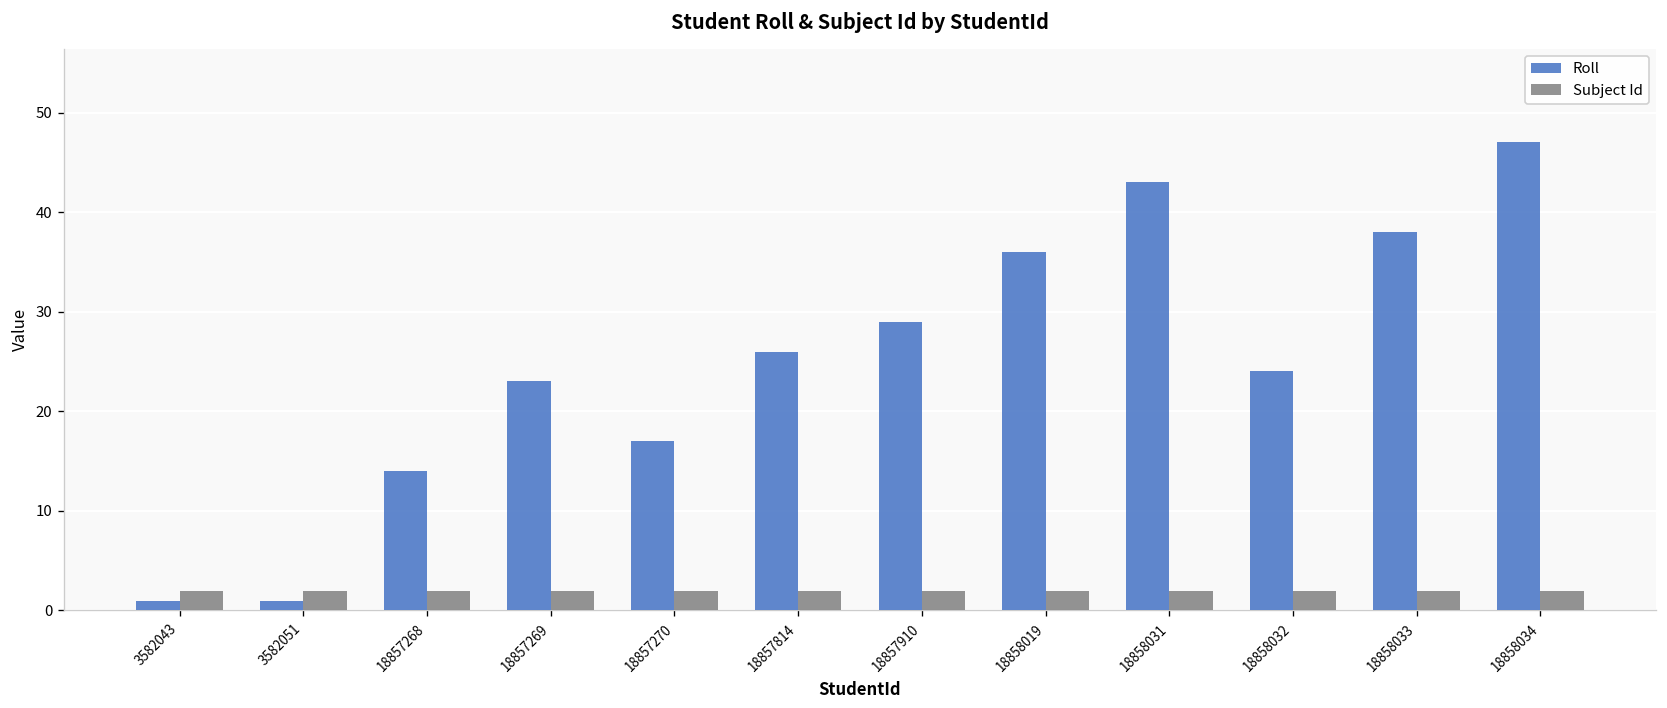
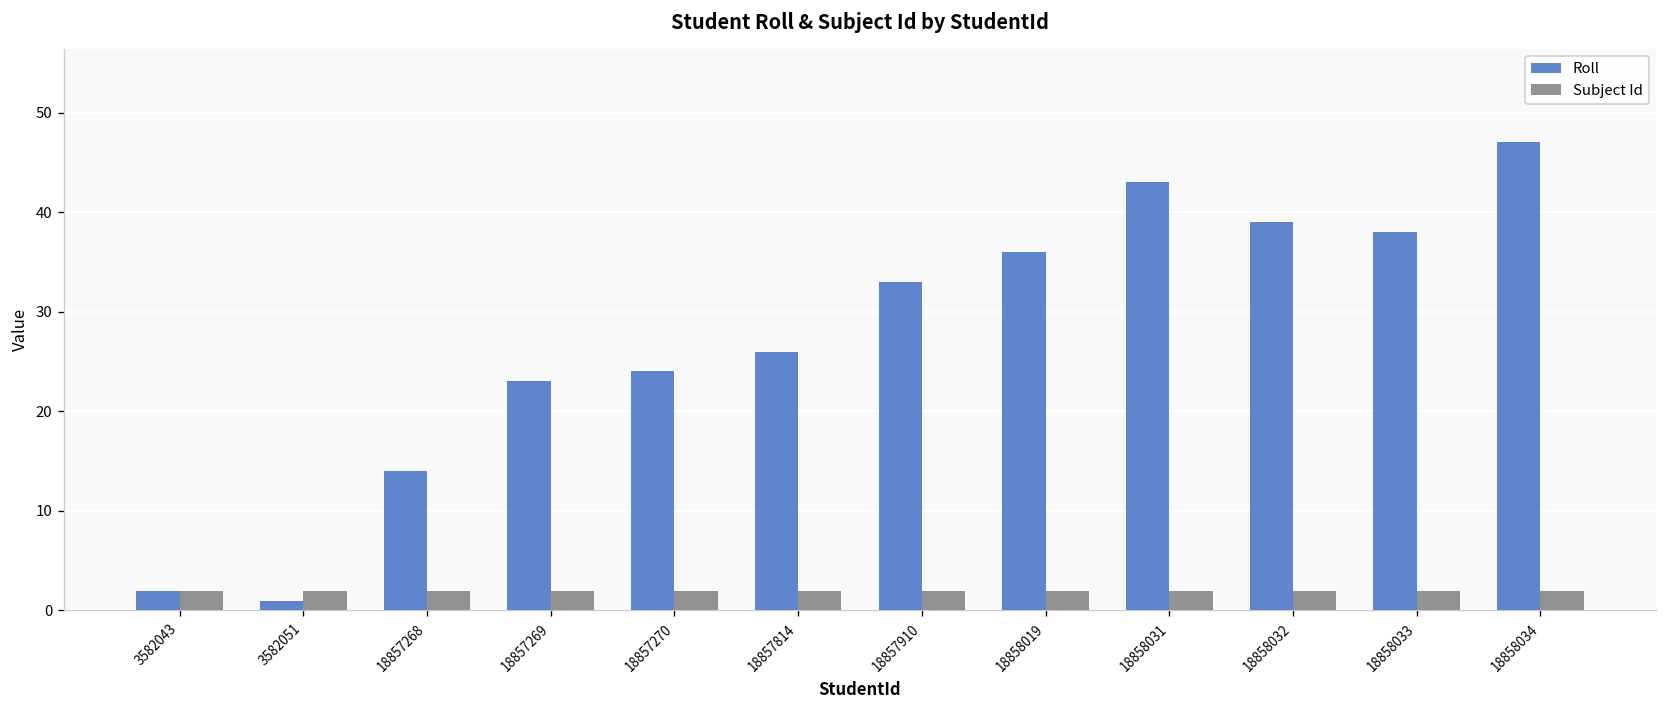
  {
    "Roll": {
-     "3582043": 1,
+     "3582043": 2,
      "3582051": 1,
      "18857268": 14,
      "18857269": 23,
-     "18857270": 17,
+     "18857270": 24,
      "18857814": 26,
-     "18857910": 29,
+     "18857910": 33,
      "18858019": 36,
      "18858031": 43,
-     "18858032": 24,
+     "18858032": 39,
      "18858033": 38,
      "18858034": 47
    },
    "Subject Id": {
      "3582043": 2,
      "3582051": 2,
      "18857268": 2,
      "18857269": 2,
      "18857270": 2,
      "18857814": 2,
      "18857910": 2,
      "18858019": 2,
      "18858031": 2,
      "18858032": 2,
      "18858033": 2,
      "18858034": 2
    }
  }
